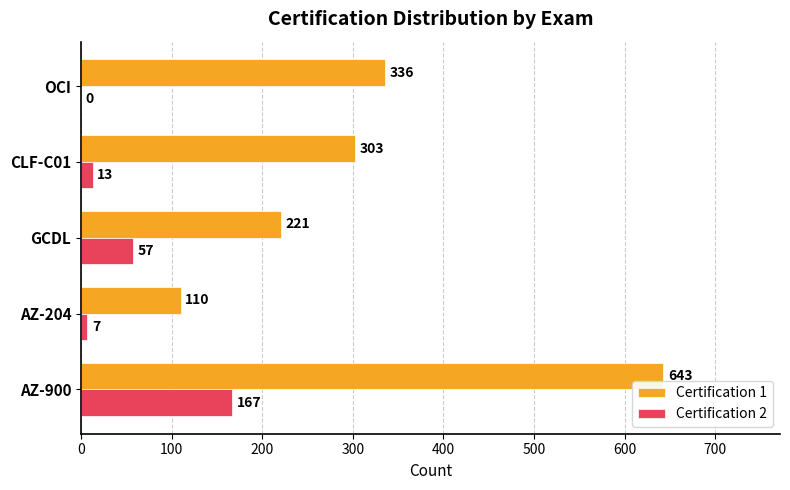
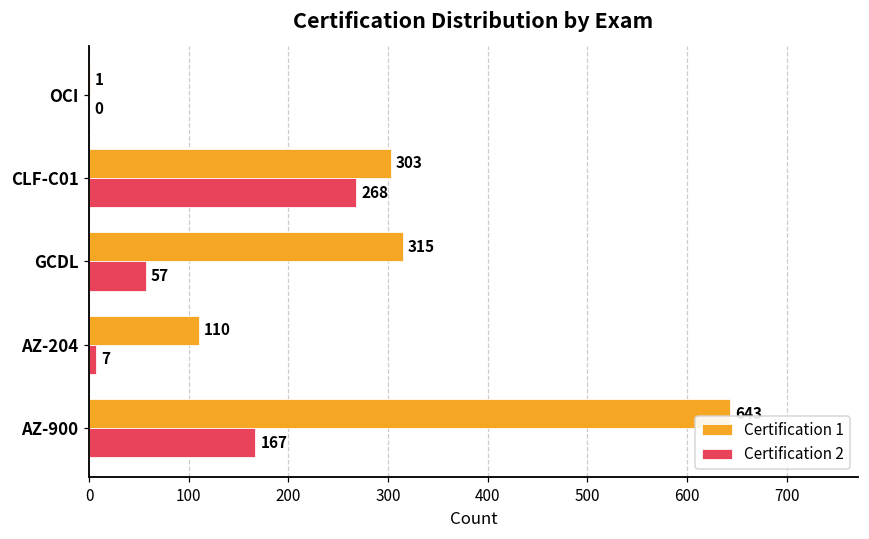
  {
    "Certification 1": {
-     "OCI": 336,
+     "OCI": 1,
      "CLF-C01": 303,
-     "GCDL": 221,
+     "GCDL": 315,
      "AZ-204": 110
    },
    "Certification 2": {
      "OCI": 0,
-     "CLF-C01": 13,
+     "CLF-C01": 268,
      "GCDL": 57,
      "AZ-204": 7,
      "AZ-900": 167
    }
  }
